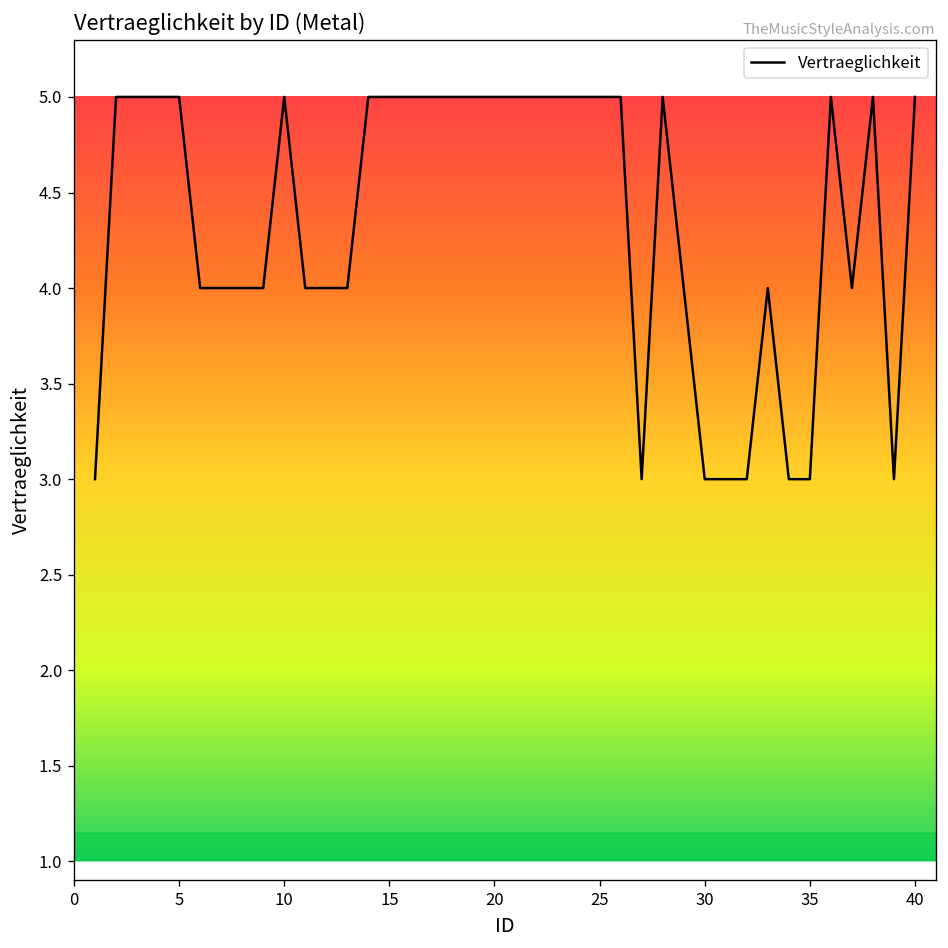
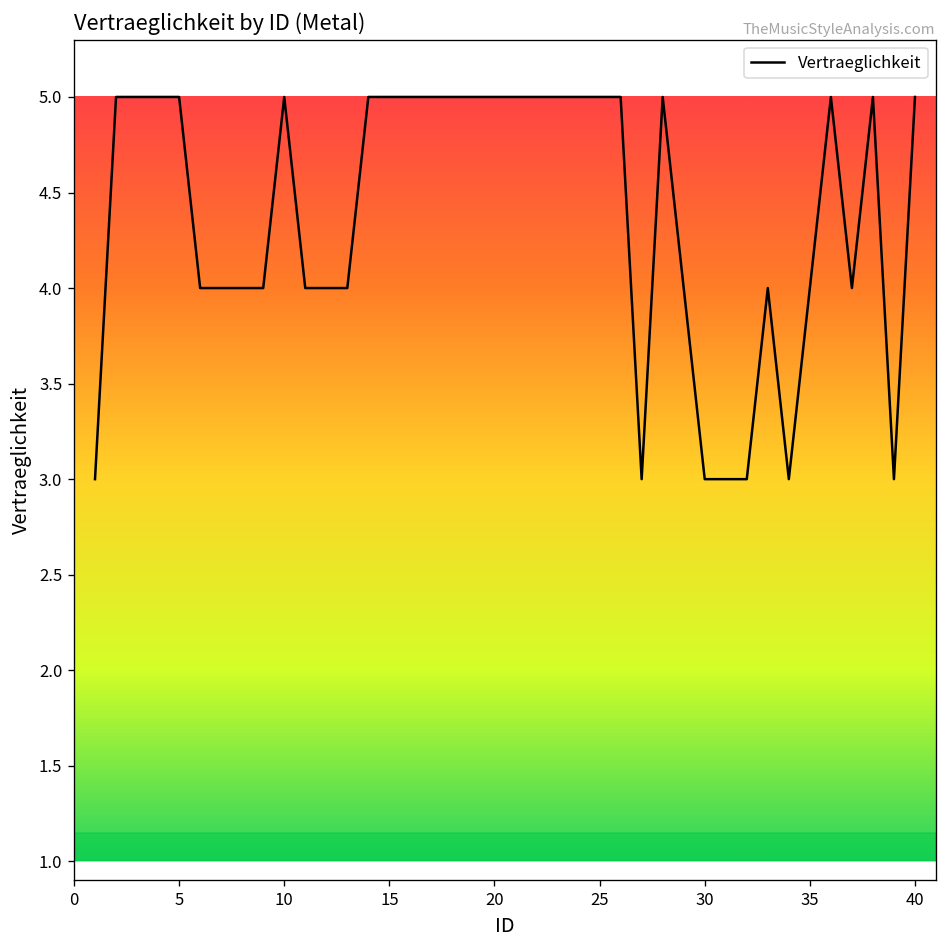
  {
    "5": 5,
    "10": 5,
    "15": 5,
    "20": 5,
    "25": 5,
    "30": 3,
-   "35": 3,
+   "35": 4,
    "40": 5
  }
